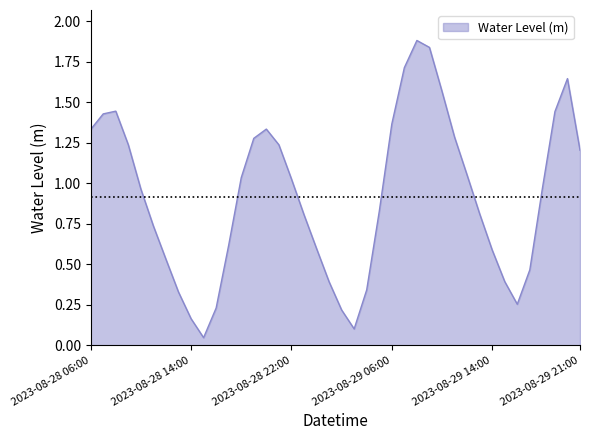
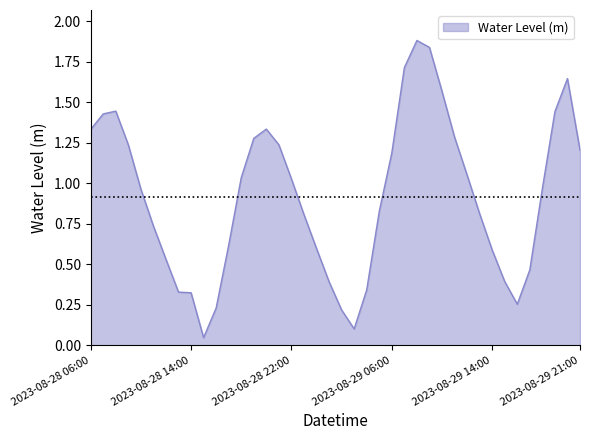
  {
    "2023-08-28 06:00": 1.33,
-   "2023-08-28 14:00": 0.16,
+   "2023-08-28 14:00": 0.32,
    "2023-08-28 22:00": 1.03,
-   "2023-08-29 06:00": 1.37,
+   "2023-08-29 06:00": 1.19,
    "2023-08-29 14:00": 0.59,
    "2023-08-29 21:00": 1.21
  }
